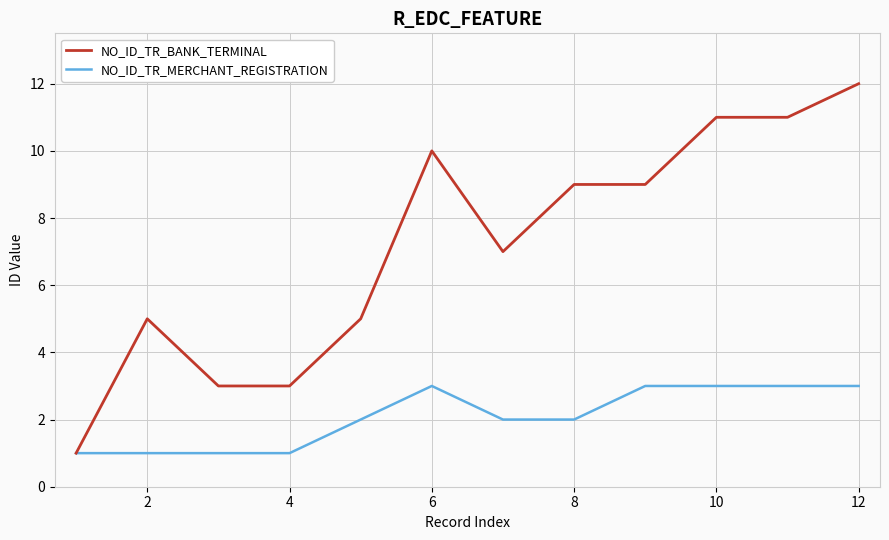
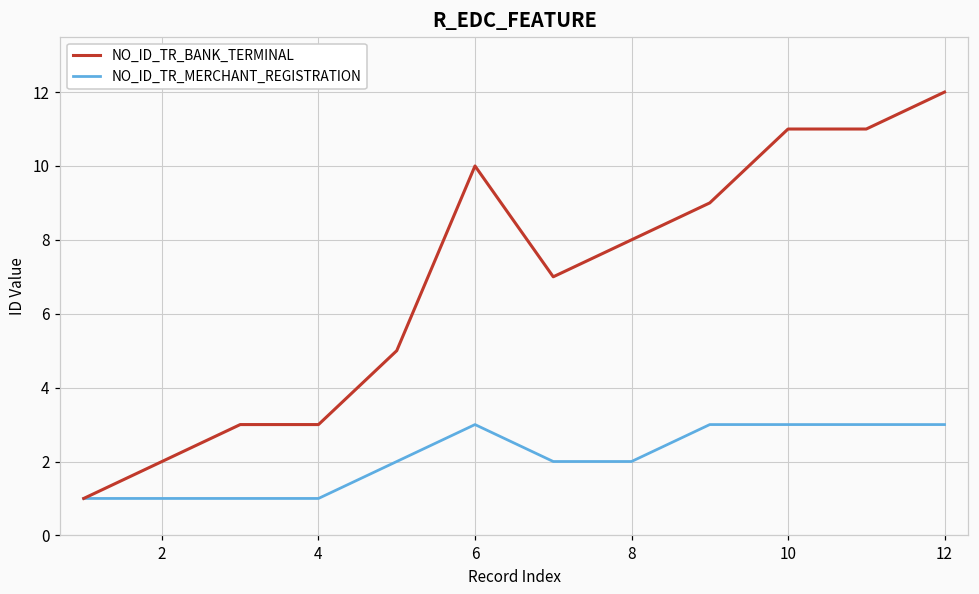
  {
    "NO_ID_TR_BANK_TERMINAL": {
-     "2": 5,
+     "2": 2,
      "4": 3,
      "6": 10,
-     "8": 9,
+     "8": 8,
      "10": 11,
      "12": 12
    },
    "NO_ID_TR_MERCHANT_REGISTRATION": {
      "2": 1,
      "4": 1,
      "6": 3,
      "8": 2,
      "10": 3,
      "12": 3
    }
  }
